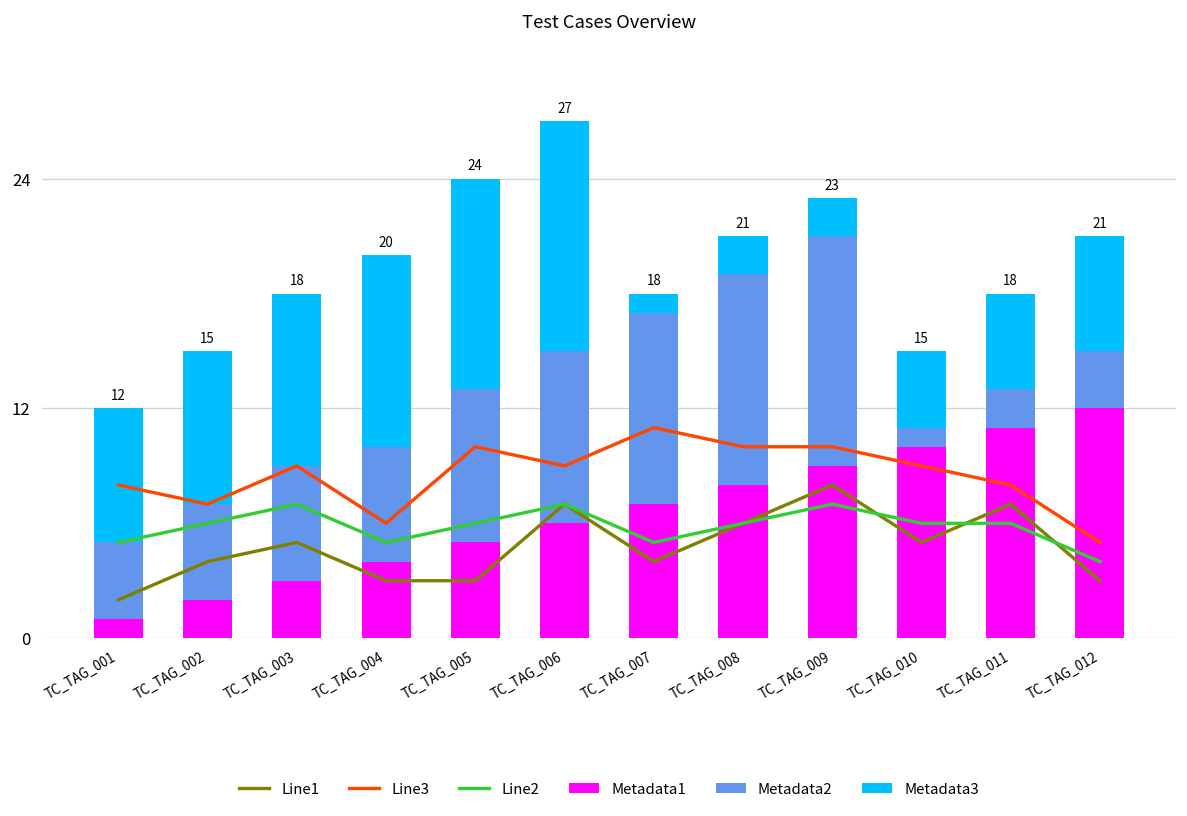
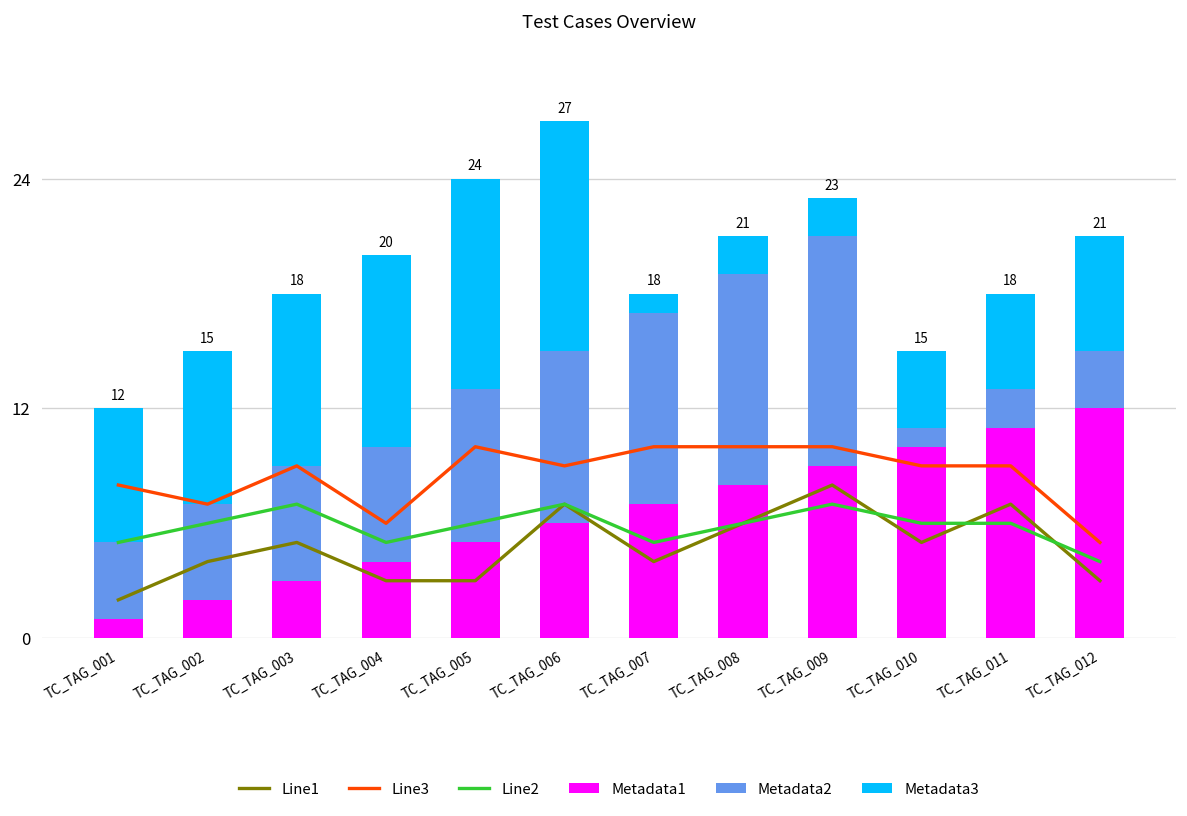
  {
    "Line1": {
      "TC_TAG_001": 2,
      "TC_TAG_002": 4,
      "TC_TAG_003": 5,
      "TC_TAG_004": 3,
      "TC_TAG_005": 3,
      "TC_TAG_007": 4,
      "TC_TAG_009": 8,
      "TC_TAG_010": 5,
      "TC_TAG_011": 7,
      "TC_TAG_012": 3
    },
    "Metadata1": {
      "TC_TAG_001": 1,
      "TC_TAG_002": 2,
      "TC_TAG_003": 3,
      "TC_TAG_004": 4,
      "TC_TAG_005": 5,
      "TC_TAG_006": 6,
      "TC_TAG_007": 7,
      "TC_TAG_008": 8,
      "TC_TAG_009": 9,
      "TC_TAG_010": 10,
      "TC_TAG_011": 11,
      "TC_TAG_012": 12
    },
    "Line3": {
      "TC_TAG_001": 8,
      "TC_TAG_002": 7,
      "TC_TAG_003": 9,
      "TC_TAG_004": 6,
      "TC_TAG_005": 10,
      "TC_TAG_006": 9,
-     "TC_TAG_007": 11,
+     "TC_TAG_007": 10,
      "TC_TAG_008": 10,
      "TC_TAG_009": 10,
      "TC_TAG_010": 9,
-     "TC_TAG_011": 8,
+     "TC_TAG_011": 9,
      "TC_TAG_012": 5
    },
    "Metadata2": {
      "TC_TAG_001": 4,
      "TC_TAG_002": 5,
      "TC_TAG_003": 6,
      "TC_TAG_004": 6,
      "TC_TAG_005": 8,
      "TC_TAG_006": 9,
      "TC_TAG_007": 10,
      "TC_TAG_008": 11,
      "TC_TAG_009": 12,
      "TC_TAG_010": 1,
      "TC_TAG_011": 2,
      "TC_TAG_012": 3
    },
    "Line2": {
      "TC_TAG_001": 5,
      "TC_TAG_002": 6,
      "TC_TAG_003": 7,
      "TC_TAG_004": 5,
      "TC_TAG_005": 6,
      "TC_TAG_007": 5,
      "TC_TAG_009": 7,
      "TC_TAG_010": 6,
      "TC_TAG_011": 6,
      "TC_TAG_012": 4
    }
  }
